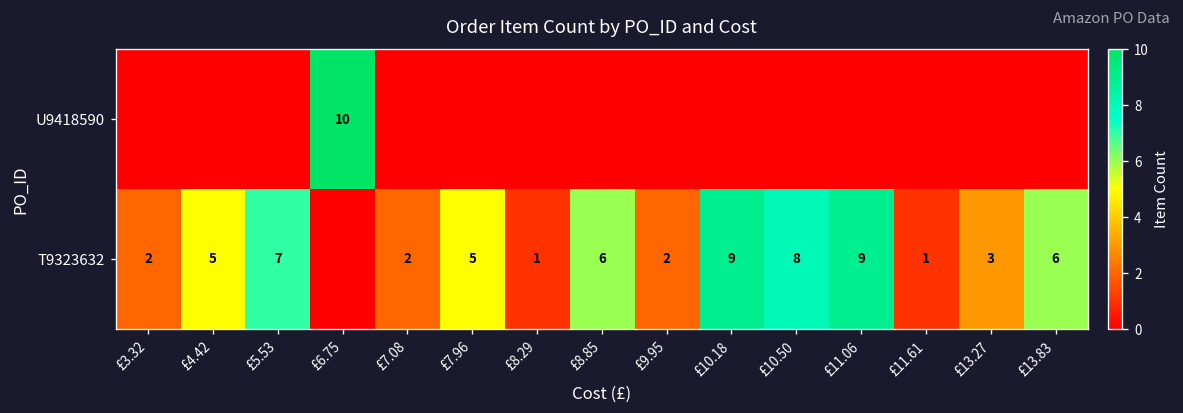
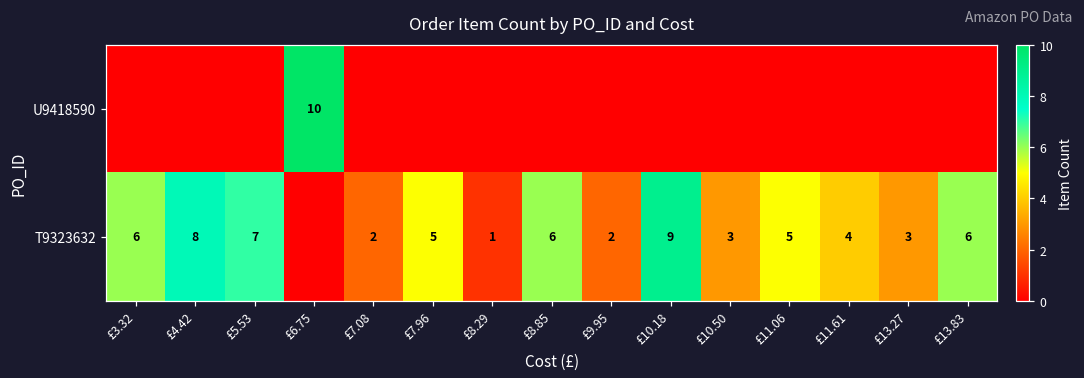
  {
    "U9418590": {
      "£6.75": 10
    },
    "T9323632": {
-     "£3.32": 2,
-     "£4.42": 5,
+     "£3.32": 6,
+     "£4.42": 8,
      "£5.53": 7,
      "£7.08": 2,
      "£7.96": 5,
      "£8.29": 1,
      "£8.85": 6,
      "£9.95": 2,
      "£10.18": 9,
-     "£10.50": 8,
-     "£11.06": 9,
-     "£11.61": 1,
+     "£10.50": 3,
+     "£11.06": 5,
+     "£11.61": 4,
      "£13.27": 3,
      "£13.83": 6
    }
  }
